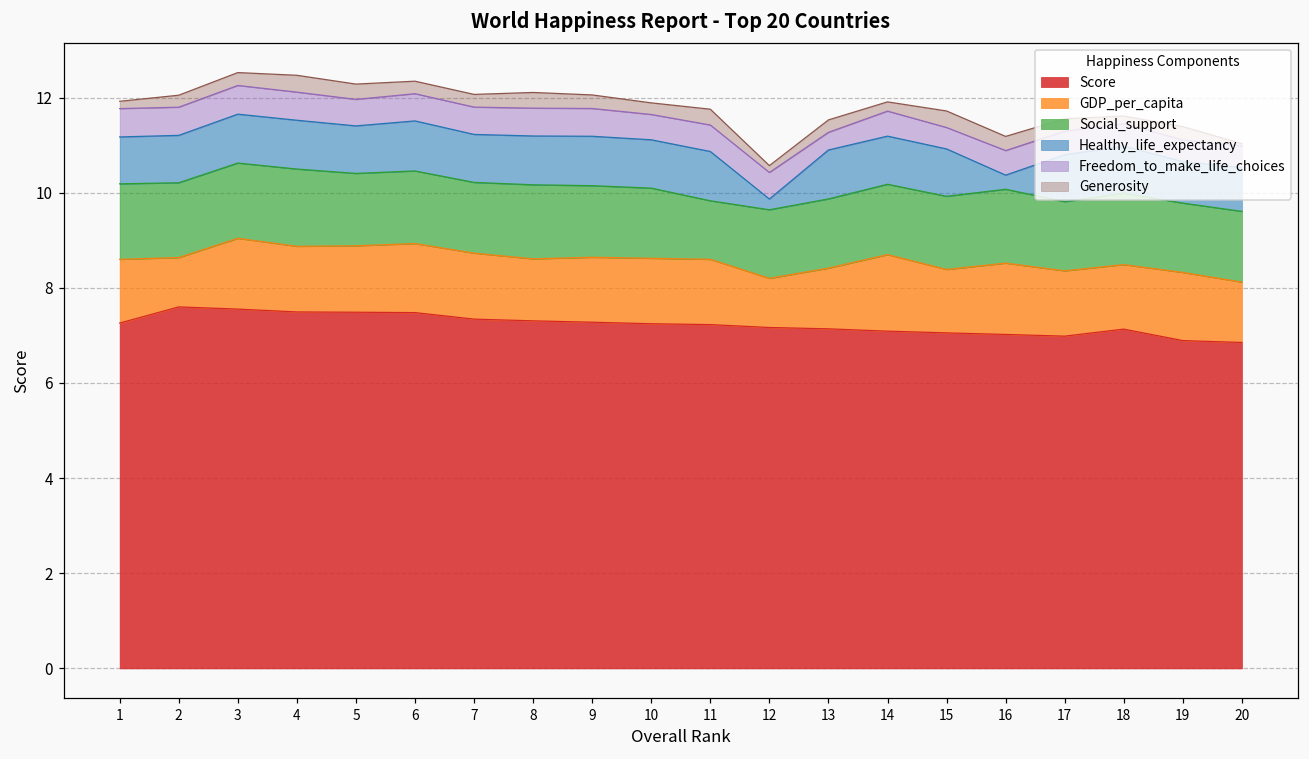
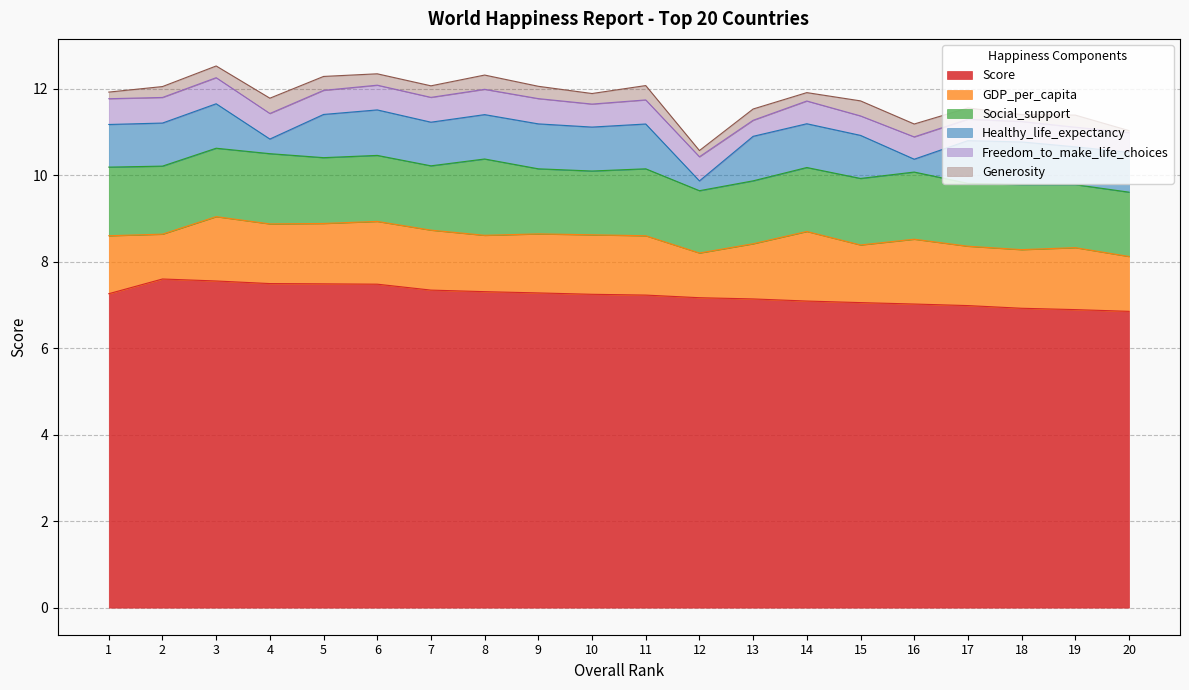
  {
    "Score": {
      "1": 7.3,
      "2": 7.6,
      "3": 7.6,
      "4": 7.5,
      "5": 7.5,
      "6": 7.5,
      "7": 7.3,
      "8": 7.3,
      "9": 7.3,
      "10": 7.2,
      "11": 7.2,
      "12": 7.2,
      "13": 7.1,
      "14": 7.1,
      "15": 7.1,
      "16": 7.0,
      "17": 7.0,
-     "18": 7.1,
+     "18": 6.9,
      "19": 6.9,
      "20": 6.9
    },
    "GDP_per_capita": {
      "1": 1.3,
      "2": 1.0,
      "3": 1.5,
      "4": 1.4,
      "5": 1.4,
      "6": 1.5,
      "7": 1.4,
      "8": 1.3,
      "9": 1.4,
      "10": 1.4,
      "11": 1.4,
      "12": 1.0,
      "13": 1.3,
      "14": 1.6,
      "15": 1.3,
      "16": 1.5,
      "17": 1.4,
      "18": 1.4,
      "19": 1.4,
      "20": 1.3
    },
    "Social_support": {
      "1": 1.6,
      "2": 1.6,
      "3": 1.6,
      "4": 1.6,
      "5": 1.5,
      "6": 1.5,
      "7": 1.5,
-     "8": 1.6,
+     "8": 1.8,
      "9": 1.5,
      "10": 1.5,
-     "11": 1.2,
+     "11": 1.5,
      "12": 1.4,
      "13": 1.5,
      "14": 1.5,
      "15": 1.5,
      "16": 1.6,
      "19": 1.5,
      "20": 1.5
    },
    "Healthy_life_expectancy": {
      "1": 1.0,
      "2": 1.0,
      "3": 1.0,
-     "4": 1.0,
+     "4": 0.3,
      "5": 1.0,
      "6": 1.1,
      "7": 1.0,
      "8": 1.0,
      "9": 1.0,
      "10": 1.0,
      "11": 1.0,
      "12": 0.2,
      "13": 1.0,
      "14": 1.0,
      "15": 1.0,
      "16": 0.3
    }
  }
